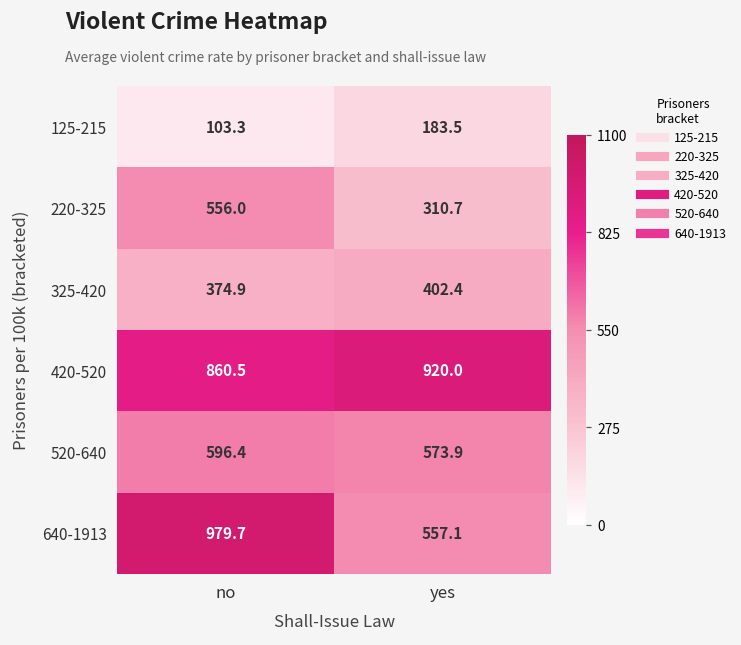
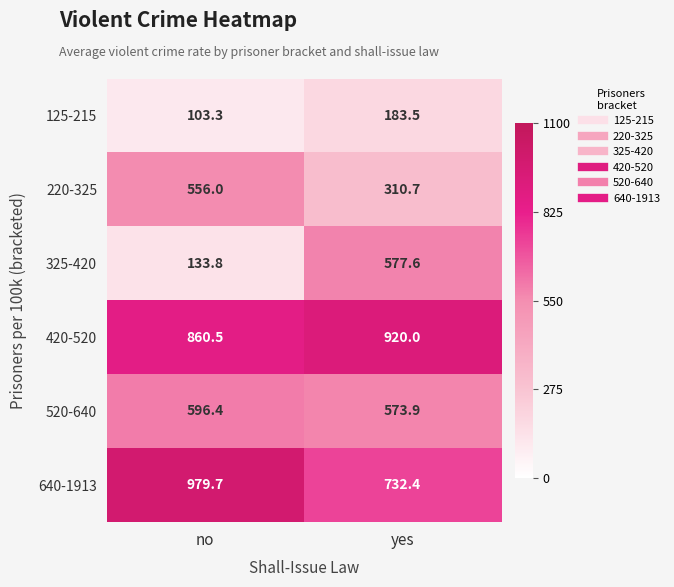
  {
    "125-215": {
      "no": 103.3,
      "yes": 183.5
    },
    "220-325": {
      "no": 556.0,
      "yes": 310.7
    },
    "325-420": {
-     "no": 374.9,
-     "yes": 402.4
+     "no": 133.8,
+     "yes": 577.6
    },
    "420-520": {
      "no": 860.5,
      "yes": 920.0
    },
    "520-640": {
      "no": 596.4,
      "yes": 573.9
    },
    "640-1913": {
      "no": 979.7,
-     "yes": 557.1
+     "yes": 732.4
    }
  }
